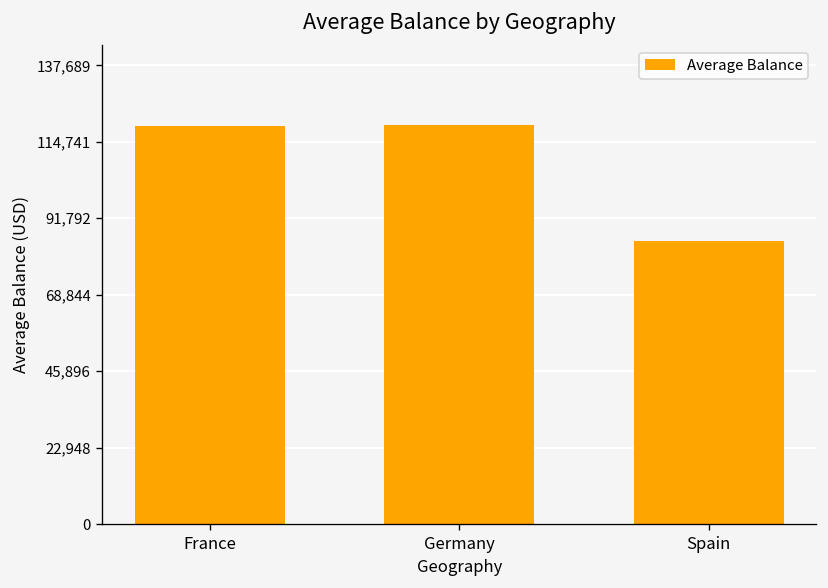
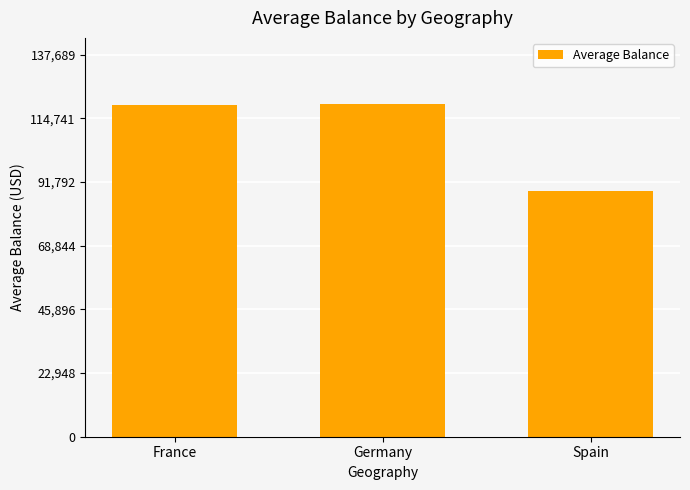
  {
    "France": "120,000",
    "Germany": "120,000",
-   "Spain": "85,000"
+   "Spain": "88,000"
  }
